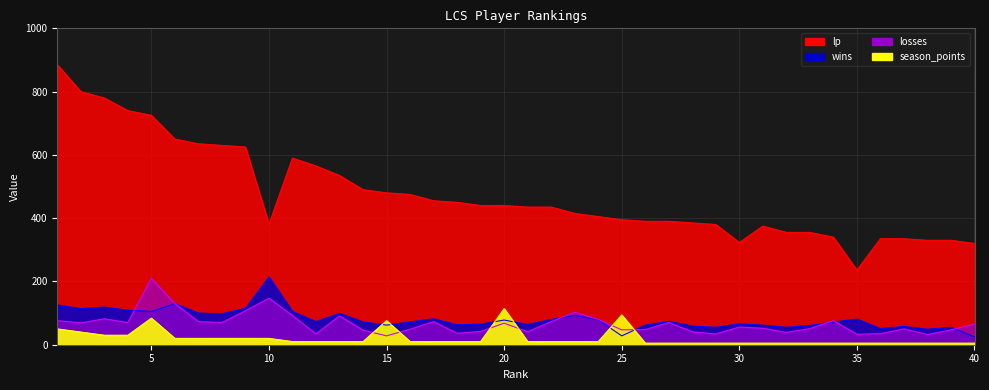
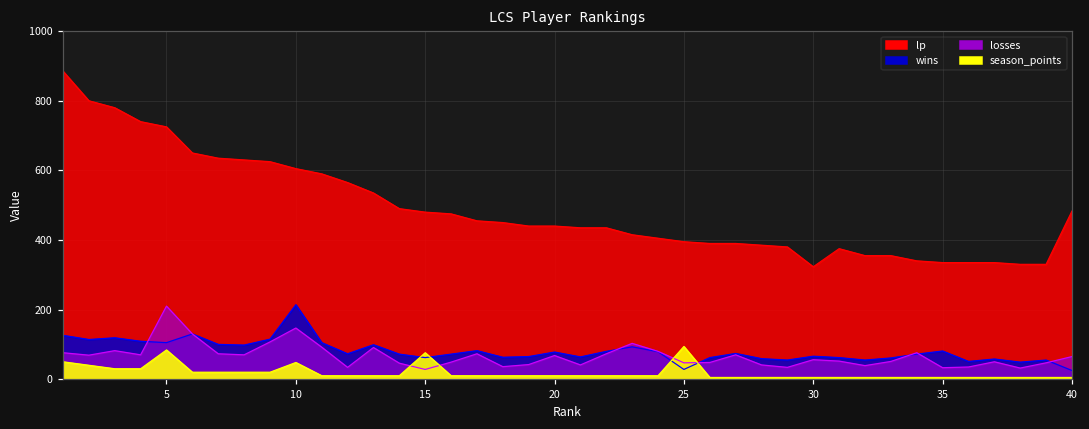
  {
    "lp": {
      "5": 730,
-     "10": 380,
+     "10": 610,
      "15": 480,
      "20": 440,
      "25": 400,
      "30": 320,
-     "35": 240,
-     "40": 320
+     "35": 340,
+     "40": 480
    },
    "wins": {
      "5": 110,
      "10": 210,
      "15": 60,
      "20": 80,
      "25": 30,
      "30": 70,
      "35": 80,
      "40": 30
    },
    "losses": {
      "5": 210,
      "10": 150,
      "15": 30,
      "20": 70,
      "25": 50,
      "30": 60,
      "35": 30,
      "40": 70
    },
    "season_points": {
      "5": 80,
-     "10": 20,
+     "10": 50,
      "15": 80,
-     "20": 110,
+     "20": 10,
      "25": 90,
      "30": 10,
      "35": 10,
      "40": 10
    }
  }
